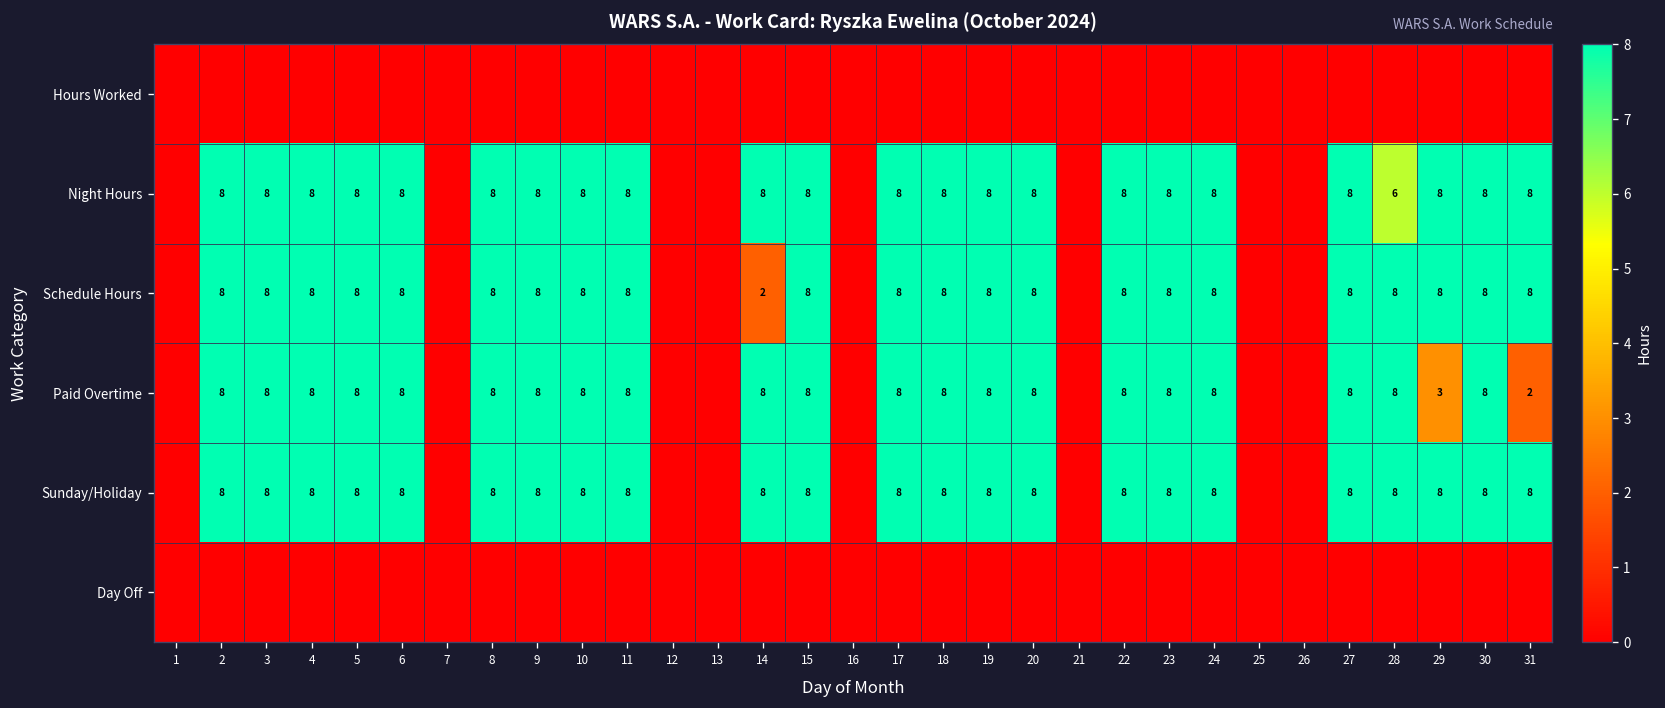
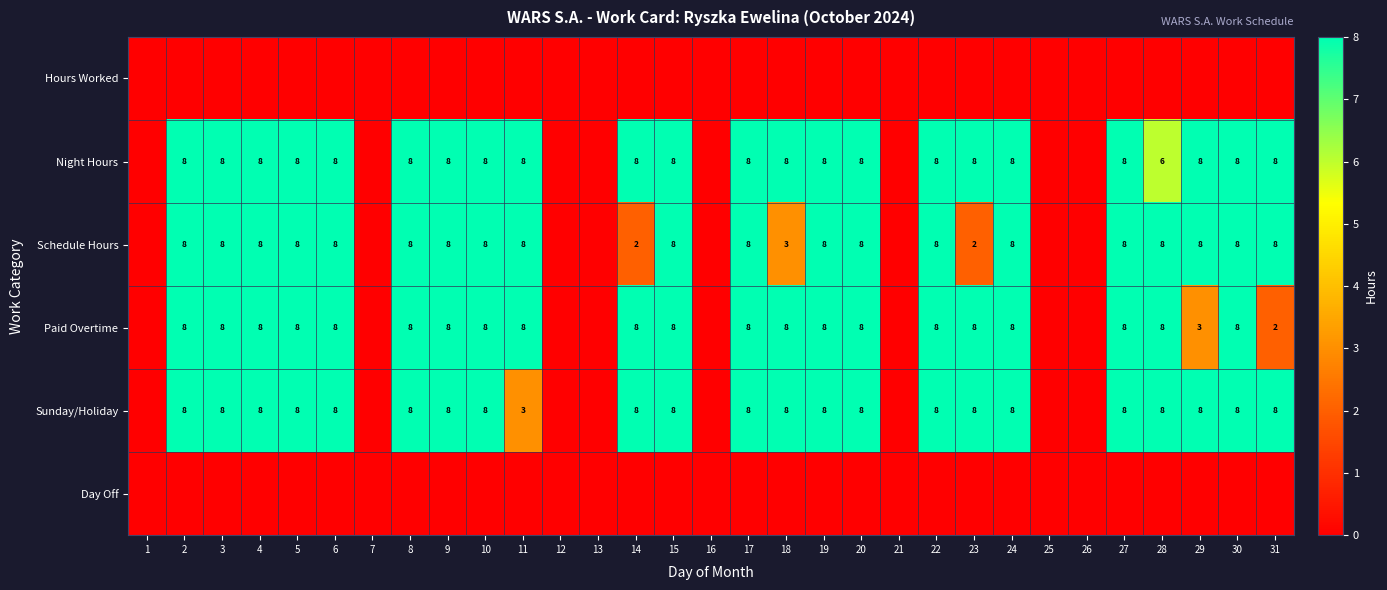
  {
    "Night Hours": {
      "2": 8,
      "3": 8,
      "4": 8,
      "5": 8,
      "6": 8,
      "8": 8,
      "9": 8,
      "10": 8,
      "11": 8,
      "14": 8,
      "15": 8,
      "17": 8,
      "18": 8,
      "19": 8,
      "20": 8,
      "22": 8,
      "23": 8,
      "24": 8,
      "27": 8,
      "28": 6,
      "29": 8,
      "30": 8,
      "31": 8
    },
    "Schedule Hours": {
      "2": 8,
      "3": 8,
      "4": 8,
      "5": 8,
      "6": 8,
      "8": 8,
      "9": 8,
      "10": 8,
      "11": 8,
      "14": 2,
      "15": 8,
      "17": 8,
-     "18": 8,
+     "18": 3,
      "19": 8,
      "20": 8,
      "22": 8,
-     "23": 8,
+     "23": 2,
      "24": 8,
      "27": 8,
      "28": 8,
      "29": 8,
      "30": 8,
      "31": 8
    },
    "Paid Overtime": {
      "2": 8,
      "3": 8,
      "4": 8,
      "5": 8,
      "6": 8,
      "8": 8,
      "9": 8,
      "10": 8,
      "11": 8,
      "14": 8,
      "15": 8,
      "17": 8,
      "18": 8,
      "19": 8,
      "20": 8,
      "22": 8,
      "23": 8,
      "24": 8,
      "27": 8,
      "28": 8,
      "29": 3,
      "30": 8,
      "31": 2
    },
    "Sunday/Holiday": {
      "2": 8,
      "3": 8,
      "4": 8,
      "5": 8,
      "6": 8,
      "8": 8,
      "9": 8,
      "10": 8,
-     "11": 8,
+     "11": 3,
      "14": 8,
      "15": 8,
      "17": 8,
      "18": 8,
      "19": 8,
      "20": 8,
      "22": 8,
      "23": 8,
      "24": 8,
      "27": 8,
      "28": 8,
      "29": 8,
      "30": 8,
      "31": 8
    }
  }
